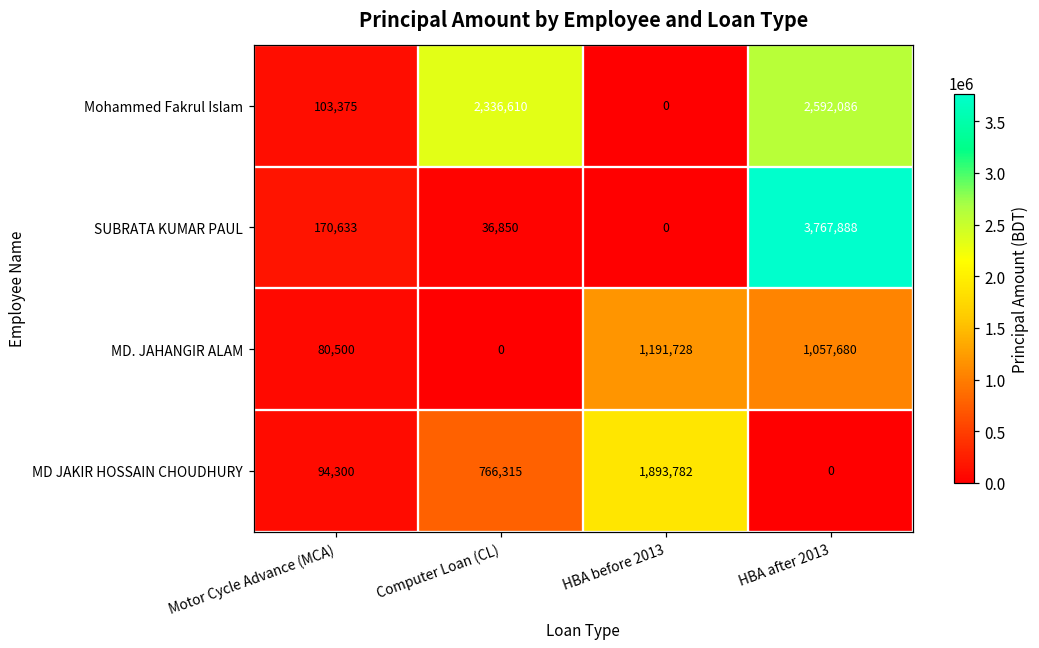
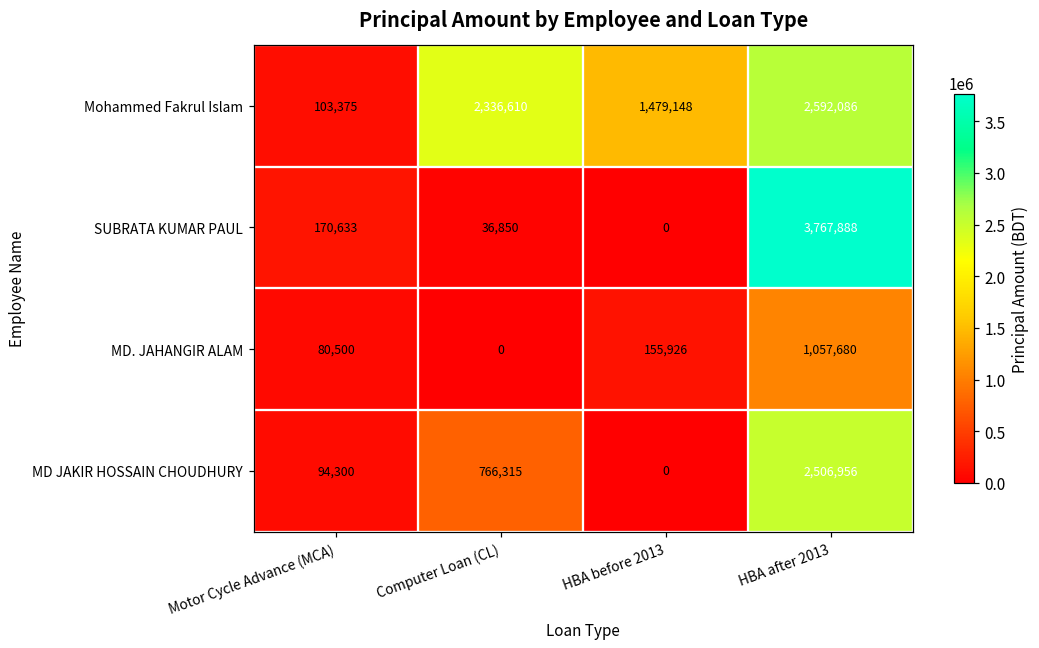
  {
    "Mohammed Fakrul Islam": {
      "Motor Cycle Advance (MCA)": "103,375",
      "Computer Loan (CL)": "2,336,610",
-     "HBA before 2013": "0",
+     "HBA before 2013": "1,479,148",
      "HBA after 2013": "2,592,086"
    },
    "SUBRATA KUMAR PAUL": {
      "Motor Cycle Advance (MCA)": "170,633",
      "Computer Loan (CL)": "36,850",
      "HBA before 2013": "0",
      "HBA after 2013": "3,767,888"
    },
    "MD. JAHANGIR ALAM": {
      "Motor Cycle Advance (MCA)": "80,500",
      "Computer Loan (CL)": "0",
-     "HBA before 2013": "1,191,728",
+     "HBA before 2013": "155,926",
      "HBA after 2013": "1,057,680"
    },
    "MD JAKIR HOSSAIN CHOUDHURY": {
      "Motor Cycle Advance (MCA)": "94,300",
      "Computer Loan (CL)": "766,315",
-     "HBA before 2013": "1,893,782",
-     "HBA after 2013": "0"
+     "HBA before 2013": "0",
+     "HBA after 2013": "2,506,956"
    }
  }
